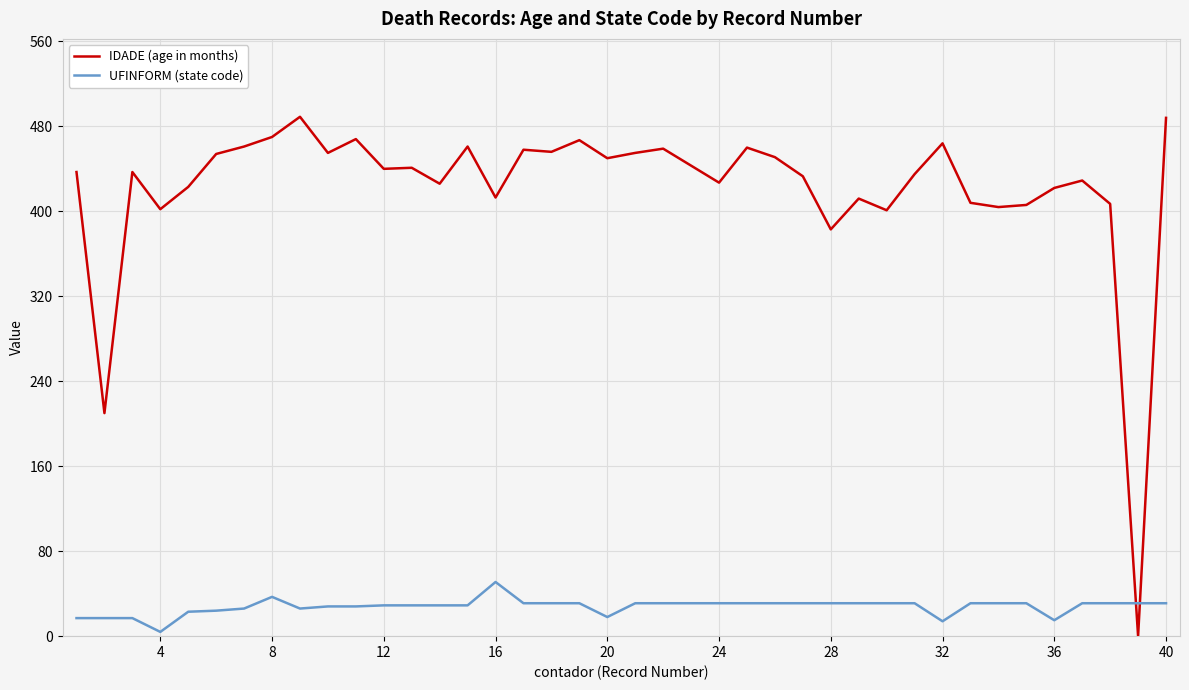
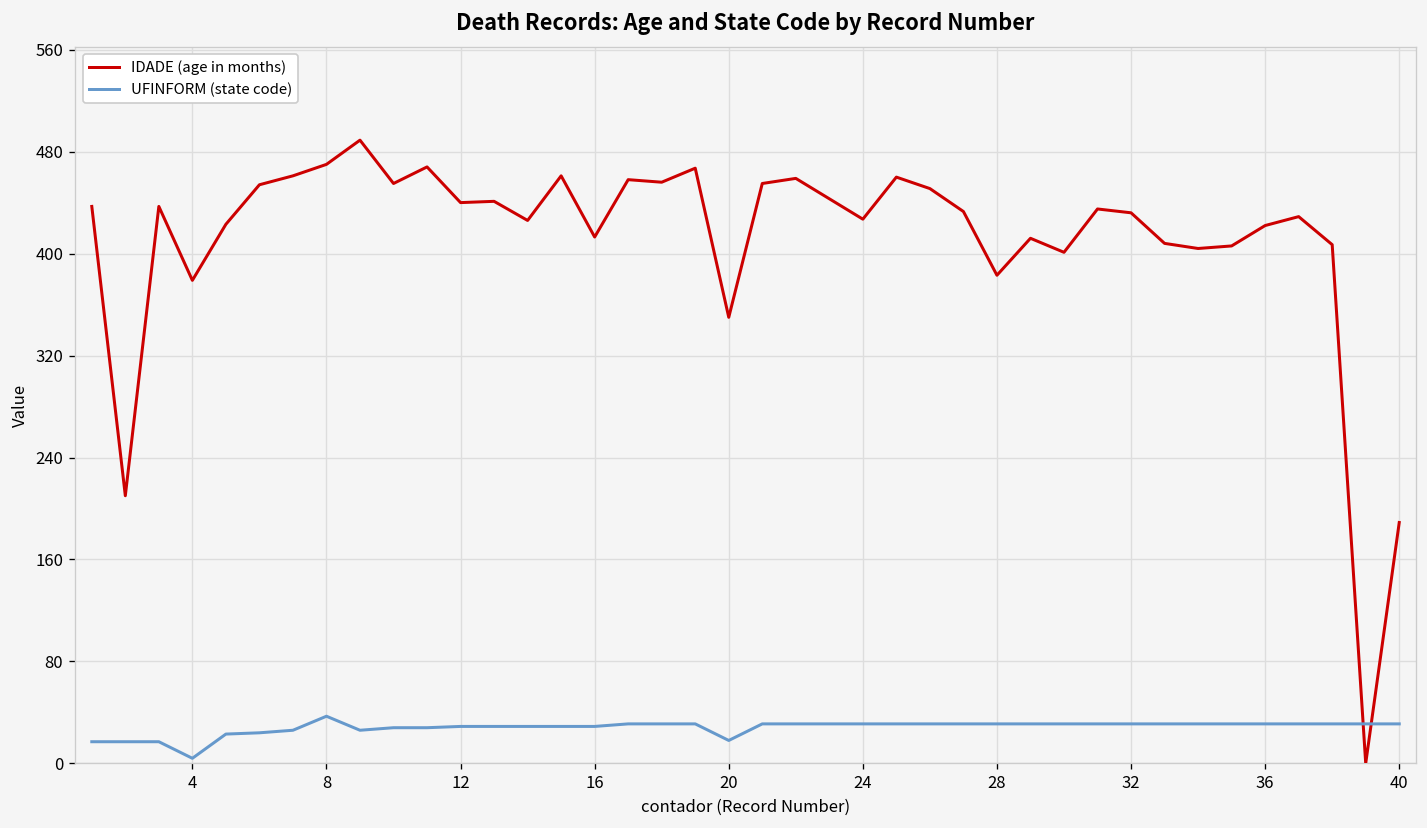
  {
    "IDADE (age in months)": {
-     "4": 402,
+     "4": 379,
      "8": 470,
      "12": 440,
      "16": 413,
-     "20": 450,
+     "20": 350,
      "24": 427,
      "28": 383,
-     "32": 464,
+     "32": 432,
      "36": 422,
-     "40": 488
+     "40": 189
    },
    "UFINFORM (state code)": {
      "4": 4,
      "8": 37,
      "12": 29,
-     "16": 51,
+     "16": 29,
      "20": 18,
      "24": 31,
      "28": 31,
-     "32": 14,
-     "36": 15,
+     "32": 31,
+     "36": 31,
      "40": 31
    }
  }
